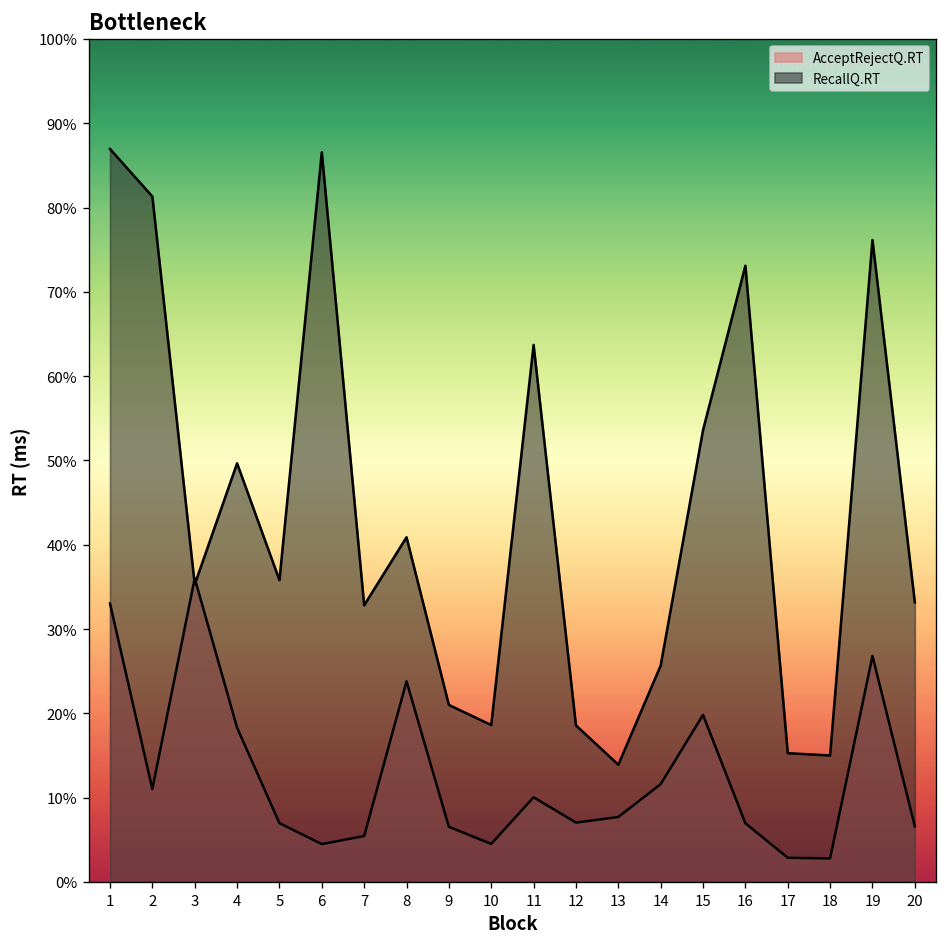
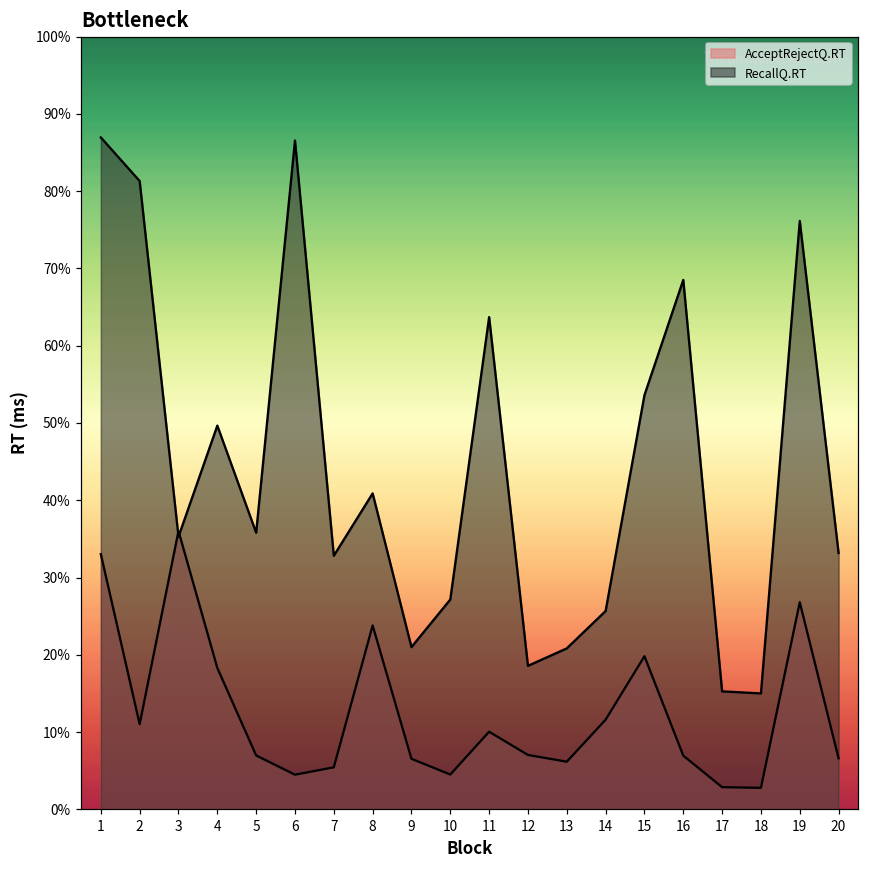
  {
    "AcceptRejectQ.RT": {
      "1": "33%",
      "2": "11%",
      "3": "36%",
      "4": "18%",
      "5": "7%",
      "6": "4%",
      "7": "5%",
      "8": "24%",
      "9": "7%",
      "10": "5%",
      "11": "10%",
      "12": "7%",
-     "13": "8%",
+     "13": "6%",
      "14": "12%",
      "15": "20%",
      "16": "7%",
      "17": "3%",
      "18": "3%",
      "19": "27%",
      "20": "7%"
    },
    "RecallQ.RT": {
      "1": "87%",
      "2": "81%",
      "3": "35%",
      "4": "50%",
      "5": "36%",
      "6": "87%",
      "7": "33%",
      "8": "41%",
      "9": "21%",
-     "10": "19%",
+     "10": "27%",
      "11": "64%",
      "12": "19%",
-     "13": "14%",
+     "13": "21%",
      "14": "26%",
      "15": "54%",
-     "16": "73%",
+     "16": "69%",
      "17": "15%",
      "18": "15%",
      "19": "76%",
      "20": "33%"
    }
  }
